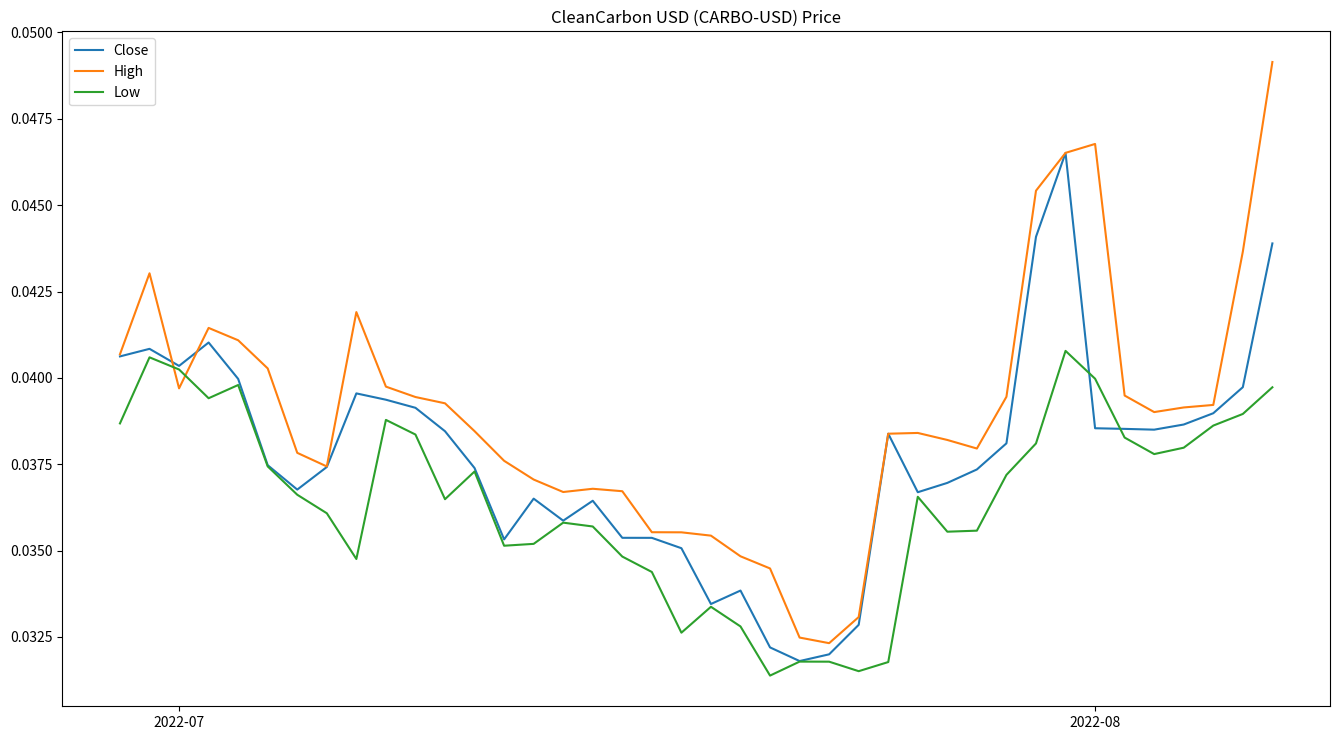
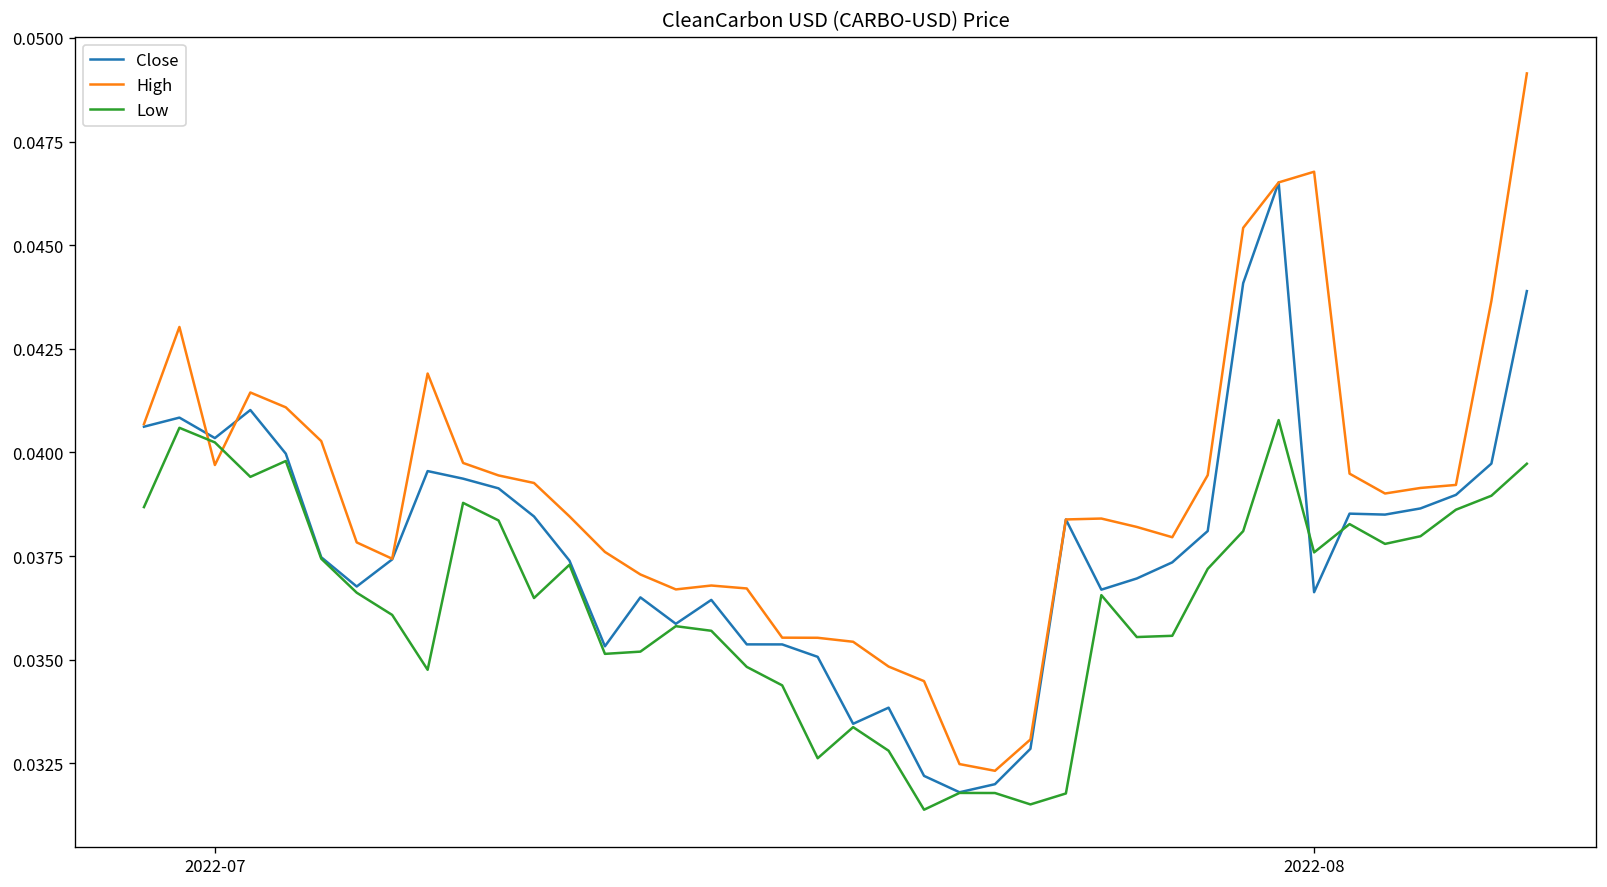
  {
    "Close": {
      "2022-07": 0.0403,
-     "2022-08": 0.0385
+     "2022-08": 0.0366
    },
    "High": {
      "2022-07": 0.0397,
      "2022-08": 0.0468
    },
    "Low": {
      "2022-07": 0.0402,
-     "2022-08": 0.0400
+     "2022-08": 0.0376
    }
  }
